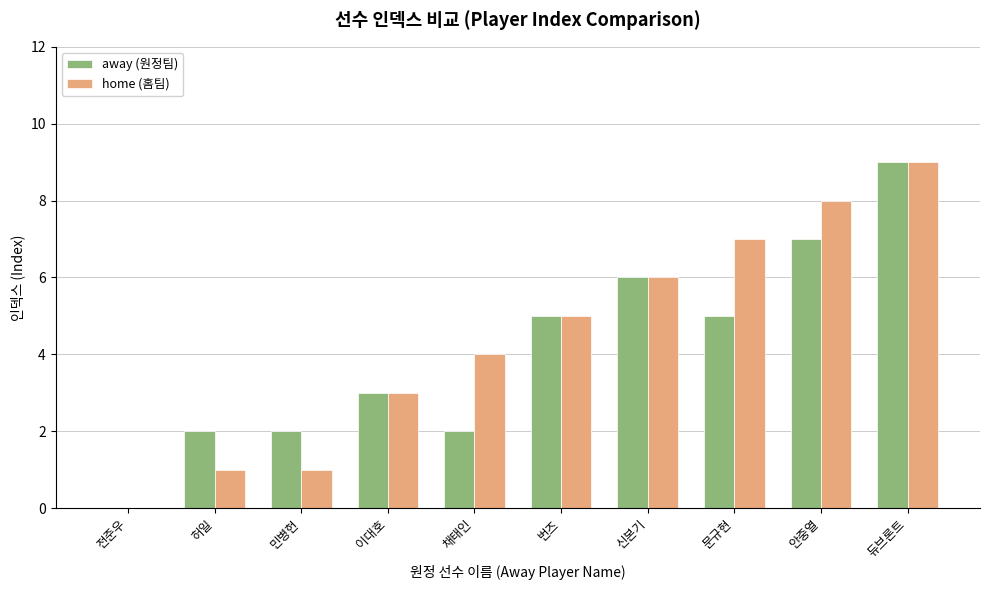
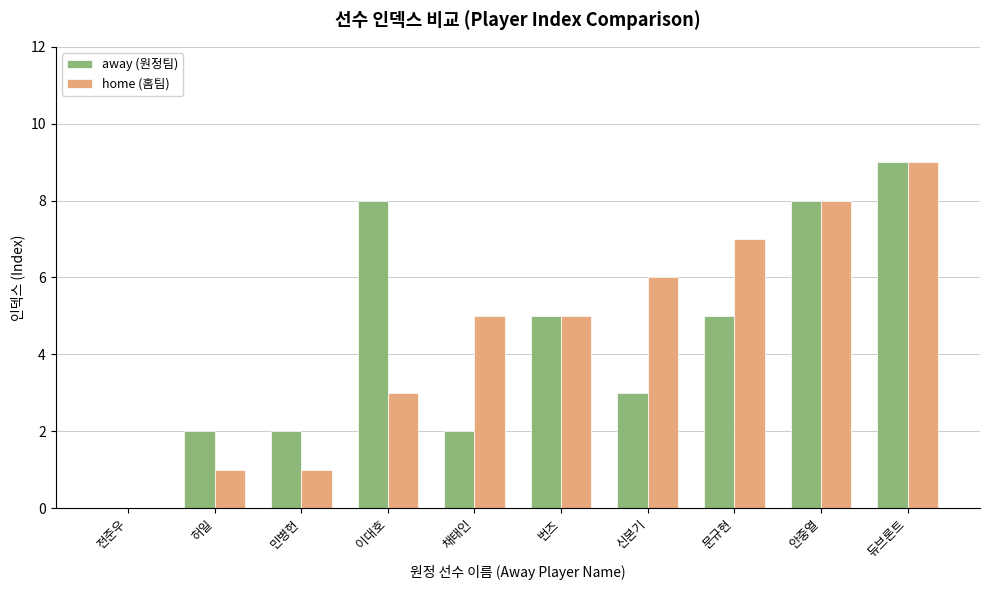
  {
    "away (원정팀)": {
      "전준우": 0,
      "허일": 2,
      "민병헌": 2,
-     "이대호": 3,
+     "이대호": 8,
      "채태인": 2,
      "번즈": 5,
-     "신본기": 6,
+     "신본기": 3,
      "문규현": 5,
-     "안중열": 7,
+     "안중열": 8,
      "듀브론트": 9
    },
    "home (홈팀)": {
      "전준우": 0,
      "허일": 1,
      "민병헌": 1,
      "이대호": 3,
-     "채태인": 4,
+     "채태인": 5,
      "번즈": 5,
      "신본기": 6,
      "문규현": 7,
      "안중열": 8,
      "듀브론트": 9
    }
  }
